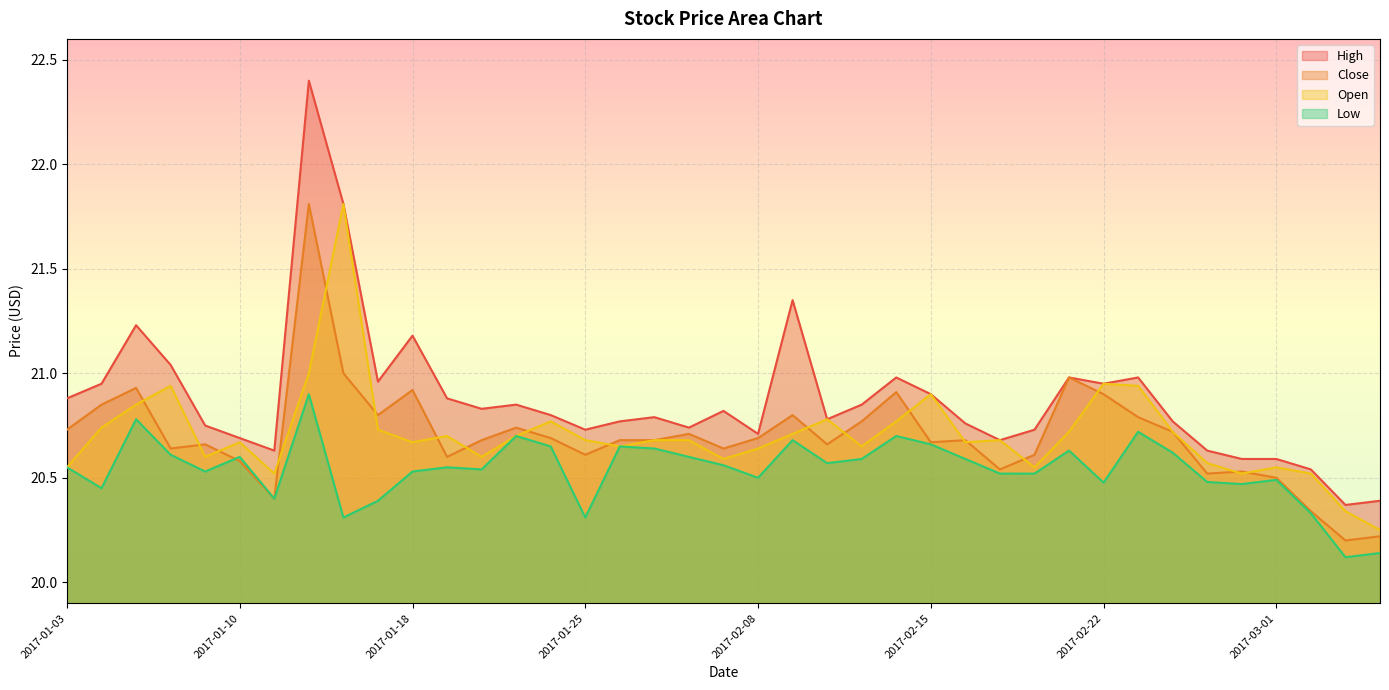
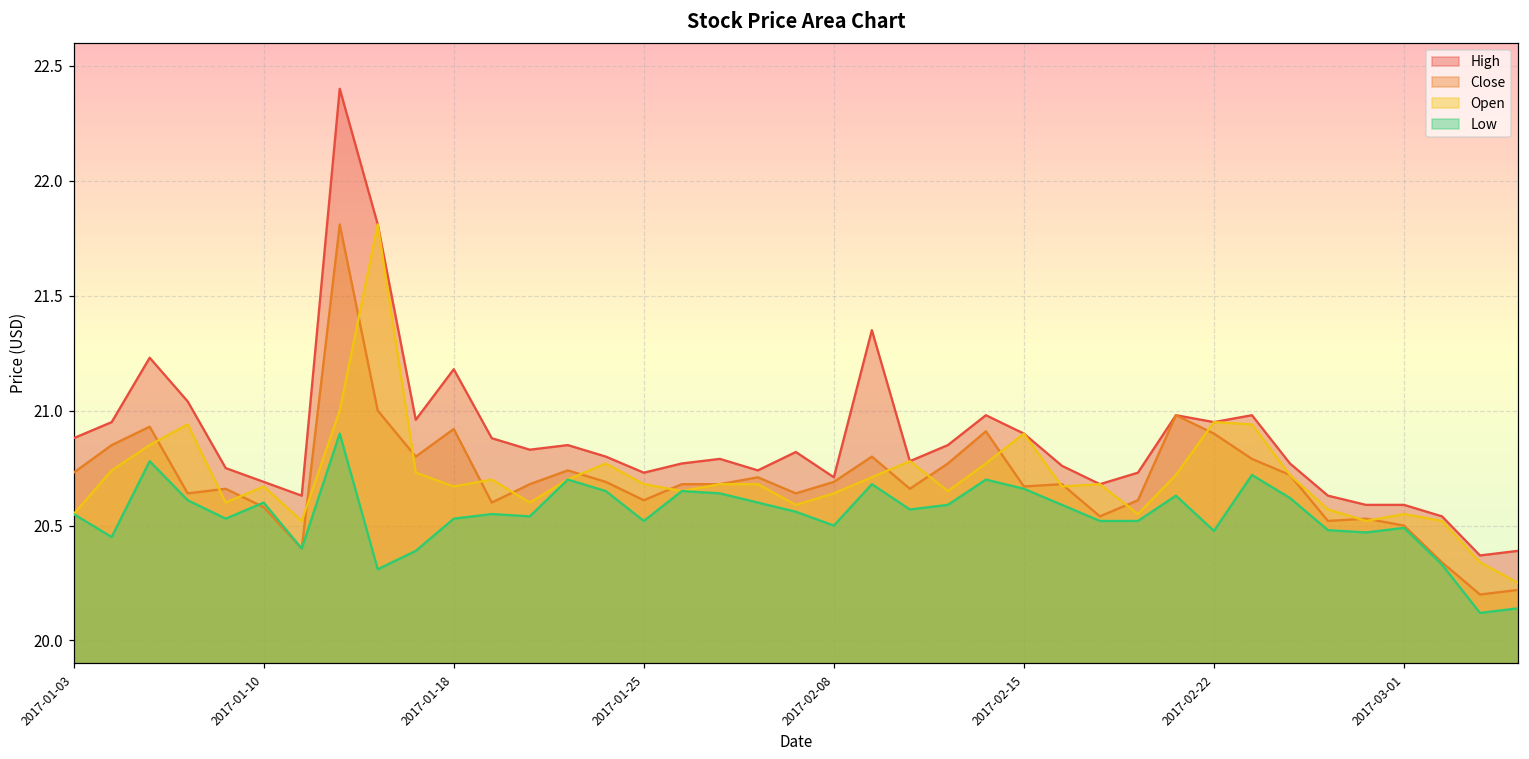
  {
    "Low": {
      "2017-01-10": 20.60,
      "2017-01-18": 20.53,
-     "2017-01-25": 20.31,
+     "2017-01-25": 20.52,
      "2017-02-08": 20.50,
      "2017-02-22": 20.48
    }
  }
